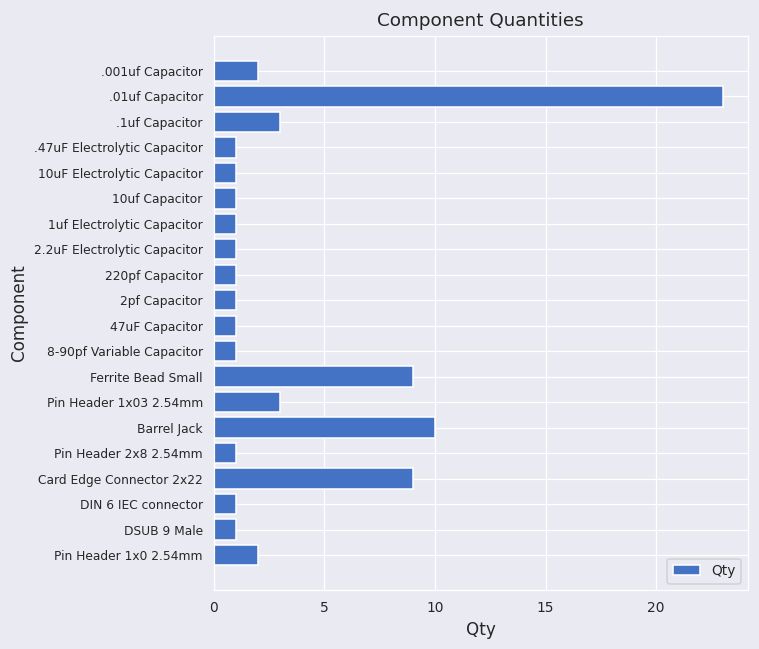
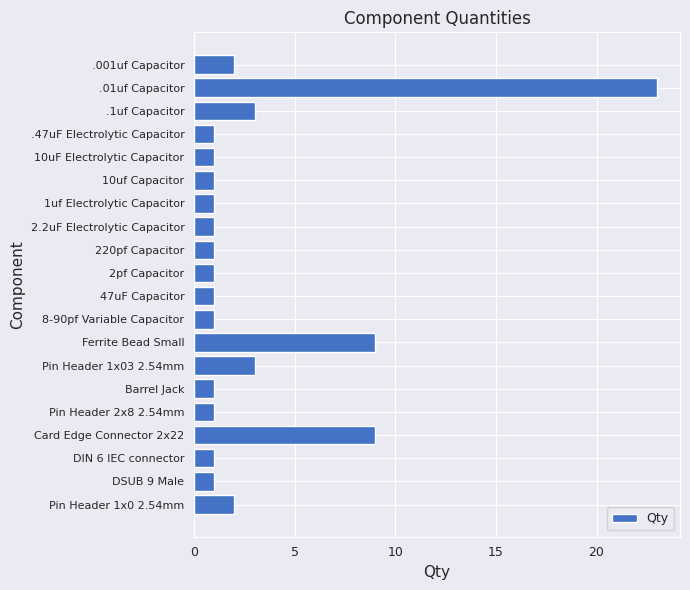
  {
    ".001uf Capacitor": 2,
    ".01uf Capacitor": 23,
    ".1uf Capacitor": 3,
    ".47uF Electrolytic Capacitor": 1,
    "10uF Electrolytic Capacitor": 1,
    "10uf Capacitor": 1,
    "1uf Electrolytic Capacitor": 1,
    "2.2uF Electrolytic Capacitor": 1,
    "220pf Capacitor": 1,
    "2pf Capacitor": 1,
    "47uF Capacitor": 1,
    "8-90pf Variable Capacitor": 1,
    "Ferrite Bead Small": 9,
    "Pin Header 1x03 2.54mm": 3,
-   "Barrel Jack": 10,
+   "Barrel Jack": 1,
    "Pin Header 2x8 2.54mm": 1,
    "Card Edge Connector 2x22": 9,
    "DIN 6 IEC connector": 1,
    "DSUB 9 Male": 1,
    "Pin Header 1x0 2.54mm": 2
  }
